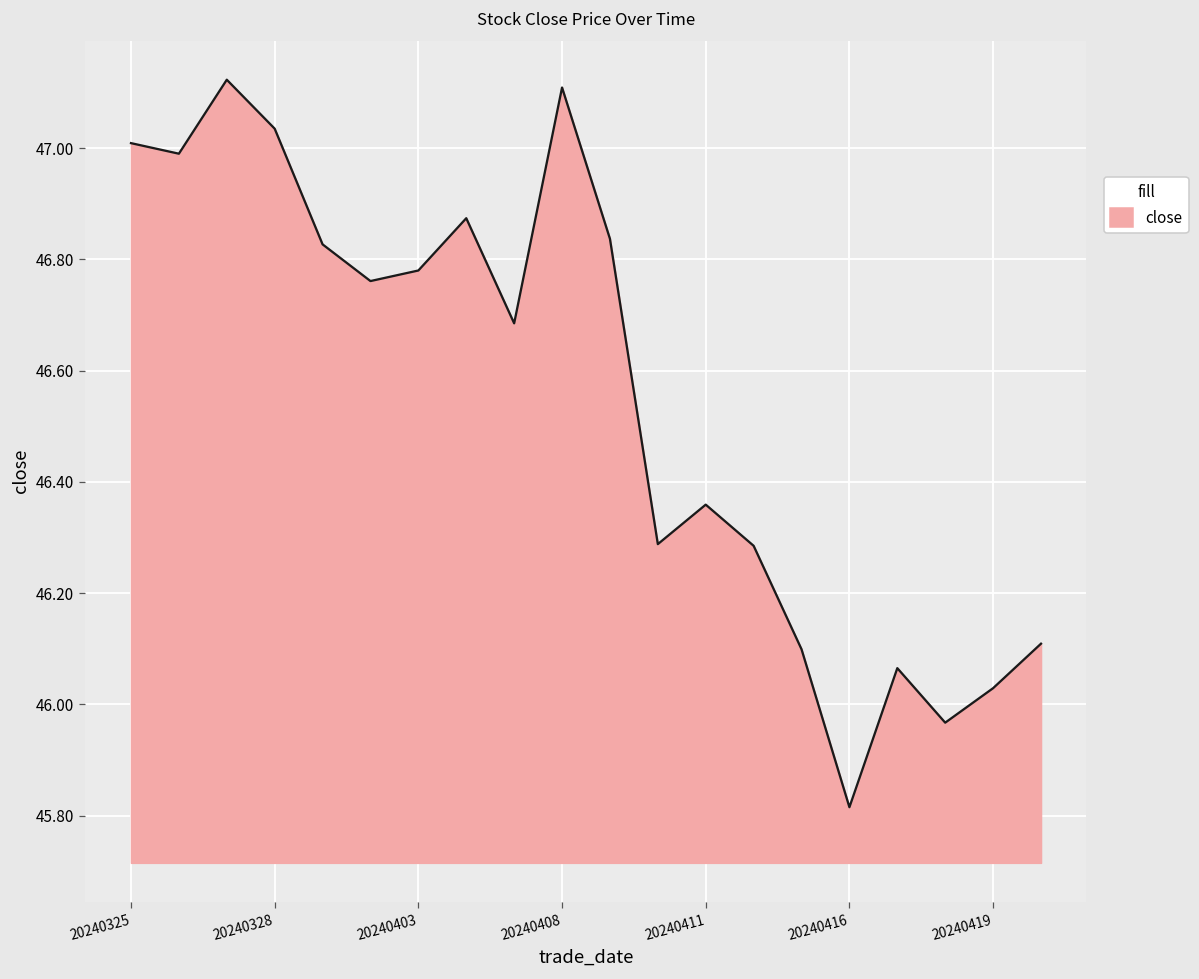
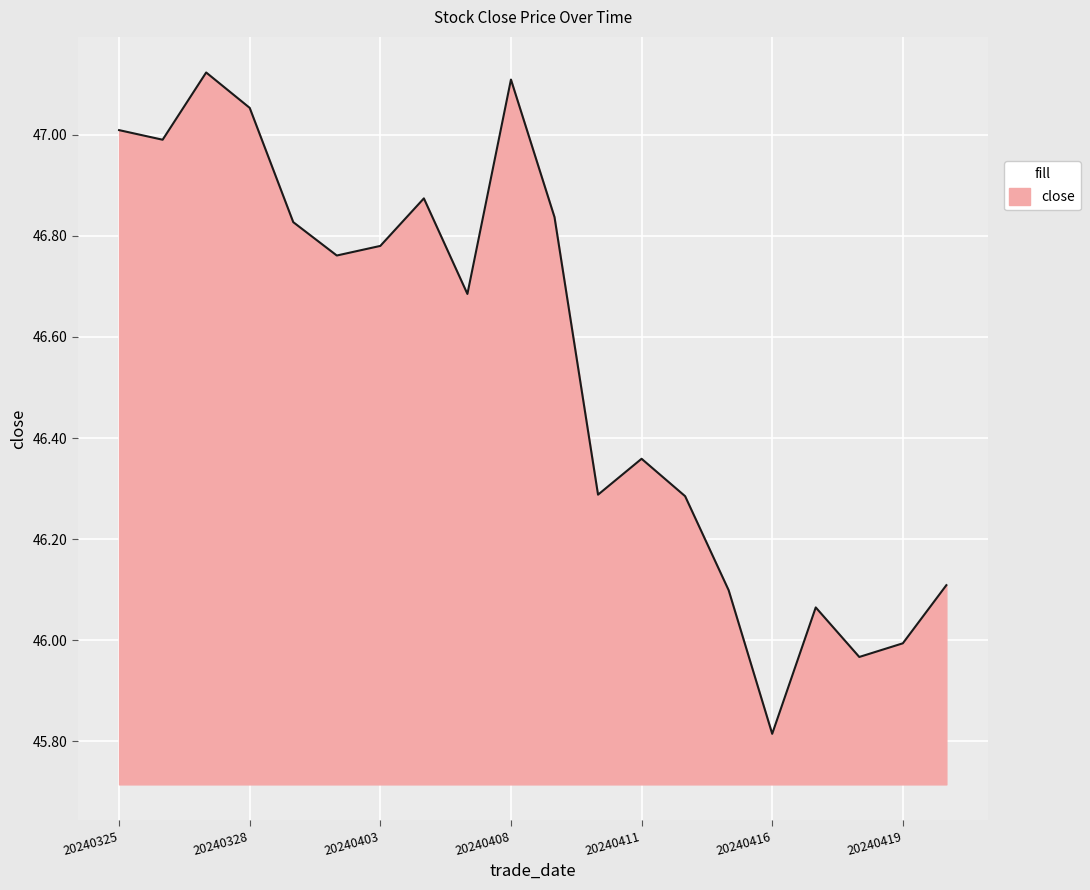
  {
    "20240325": 47.01,
-   "20240328": 47.04,
+   "20240328": 47.05,
    "20240403": 46.78,
    "20240408": 47.11,
    "20240411": 46.36,
    "20240416": 45.82,
-   "20240419": 46.03
+   "20240419": 45.99
  }
